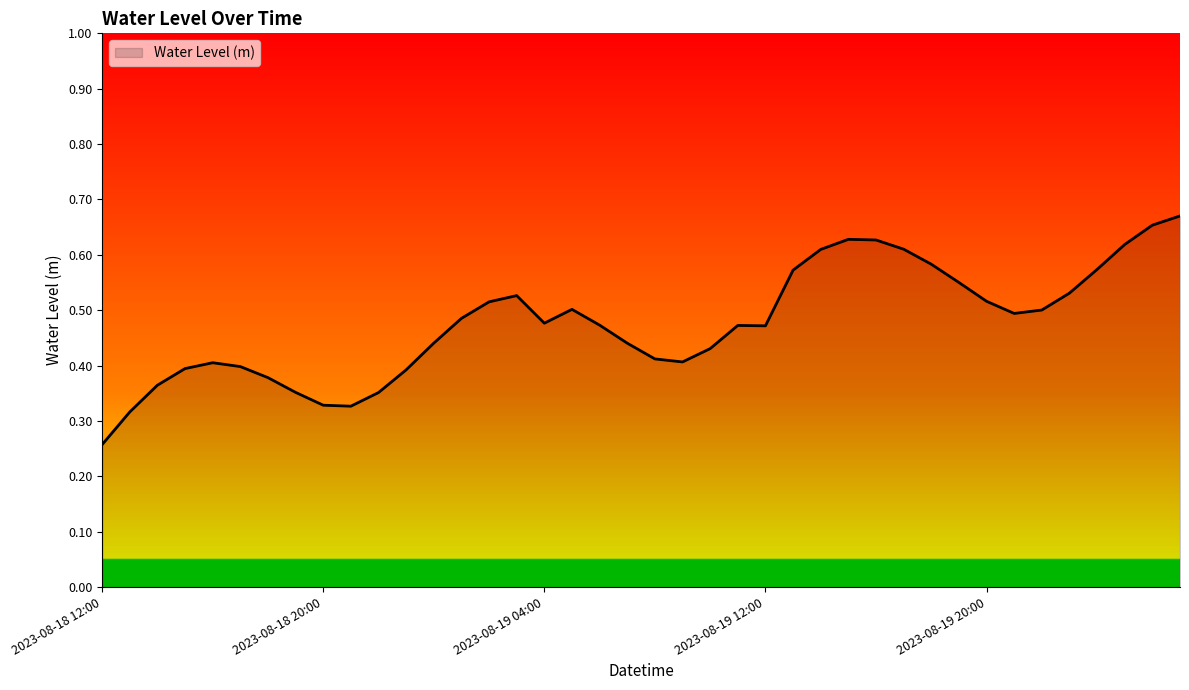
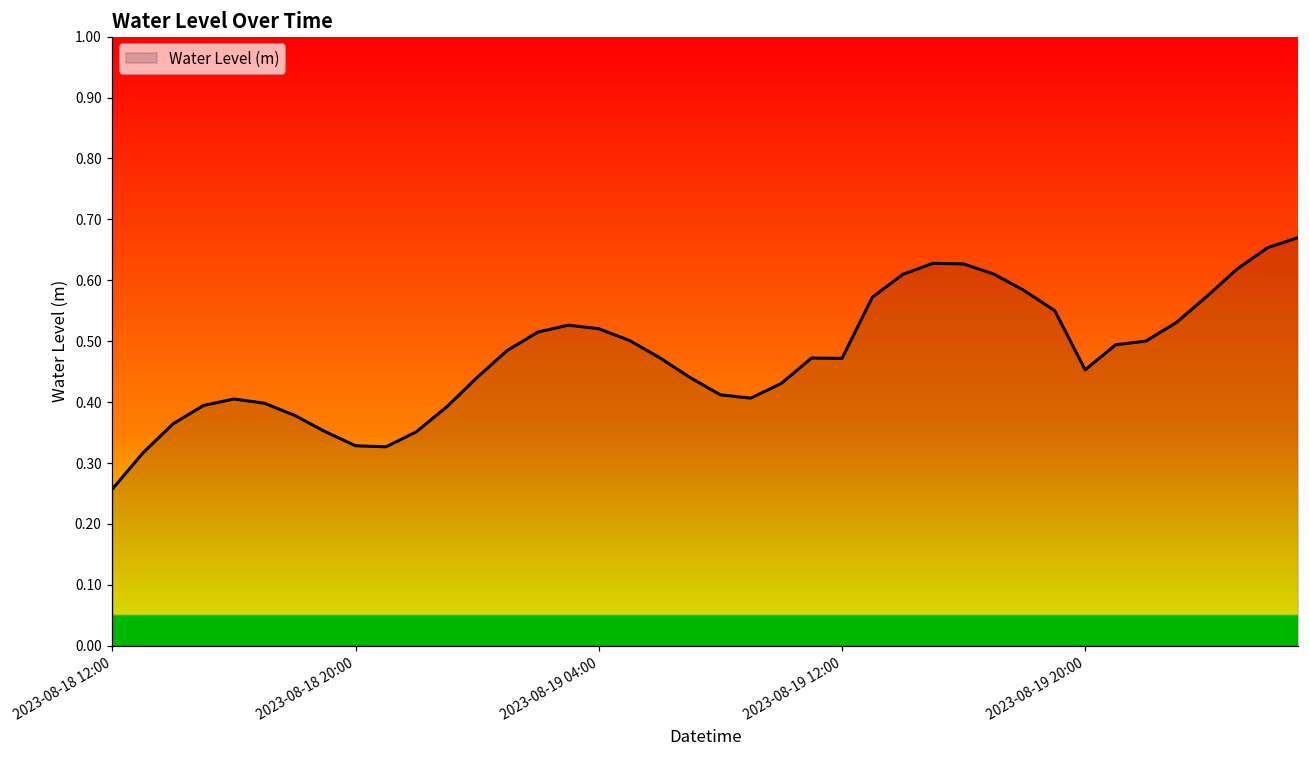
  {
    "2023-08-18 12:00": 0.26,
    "2023-08-18 20:00": 0.33,
-   "2023-08-19 04:00": 0.48,
+   "2023-08-19 04:00": 0.52,
    "2023-08-19 12:00": 0.47,
-   "2023-08-19 20:00": 0.52
+   "2023-08-19 20:00": 0.45
  }
